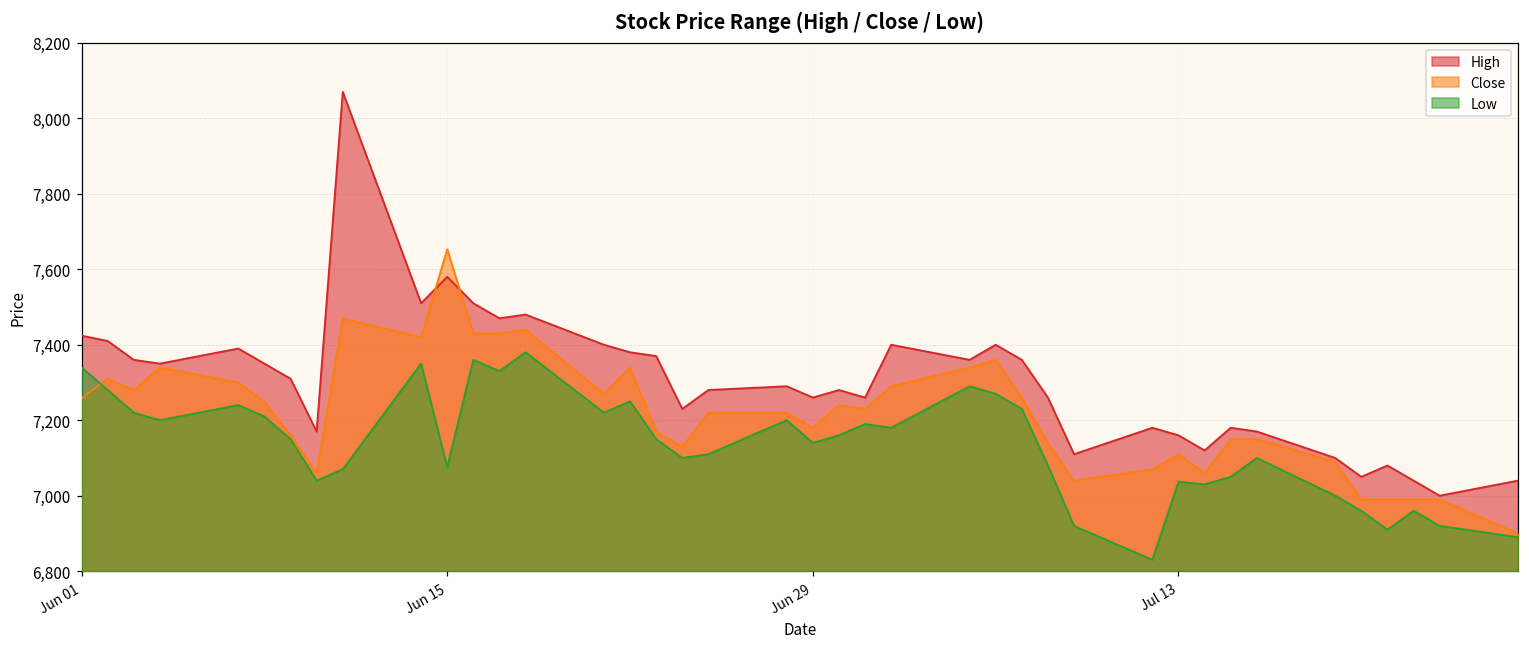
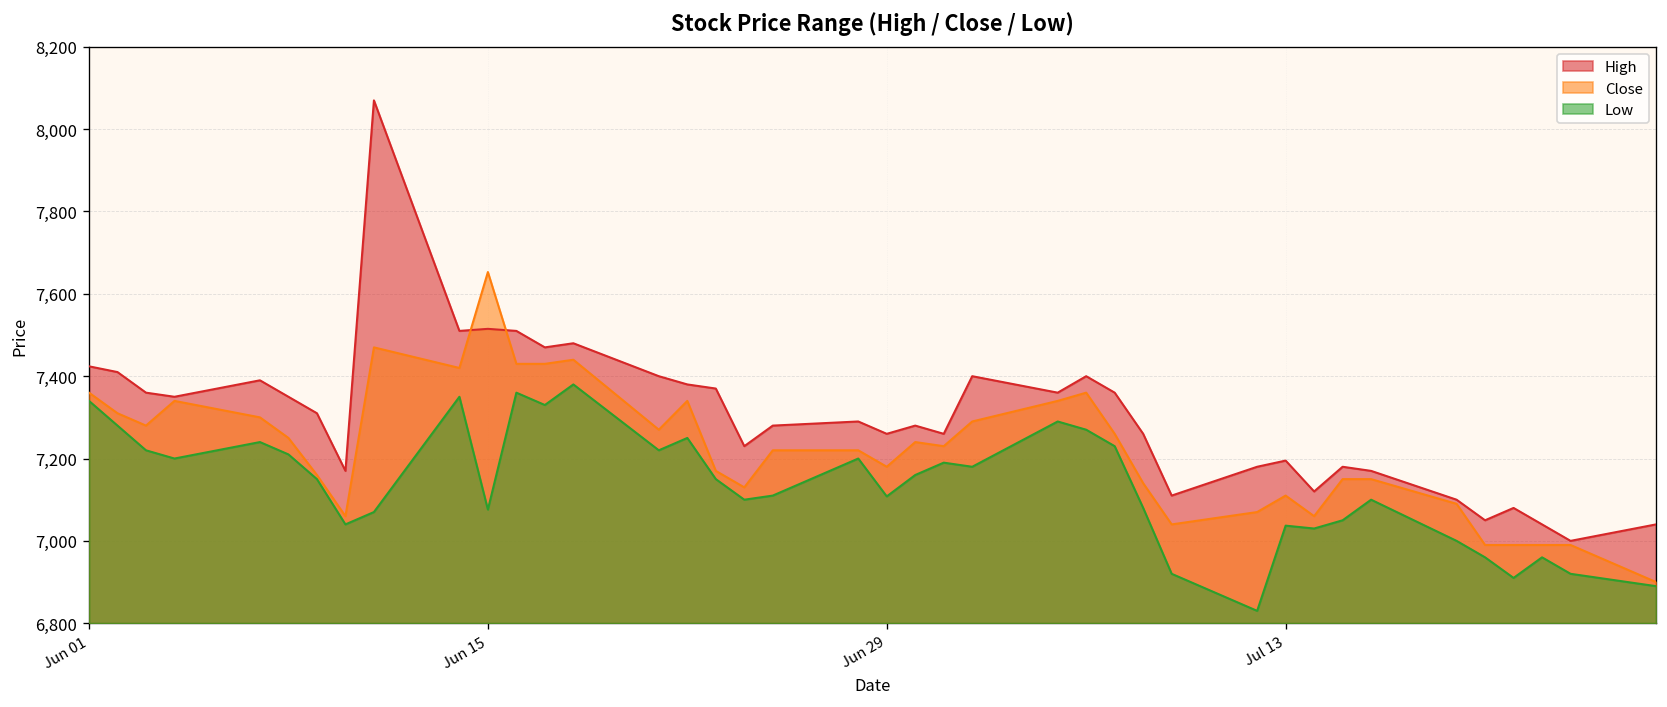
  {
    "High": {
      "Jun 01": "7,420",
-     "Jun 15": "7,580",
+     "Jun 15": "7,520",
      "Jun 29": "7,260",
-     "Jul 13": "7,160"
+     "Jul 13": "7,200"
    },
    "Close": {
-     "Jun 01": "7,260",
+     "Jun 01": "7,360",
      "Jun 15": "7,650",
      "Jun 29": "7,180",
      "Jul 13": "7,110"
    },
    "Low": {
      "Jun 01": "7,340",
      "Jun 15": "7,080",
-     "Jun 29": "7,140",
+     "Jun 29": "7,110",
      "Jul 13": "7,040"
    }
  }
